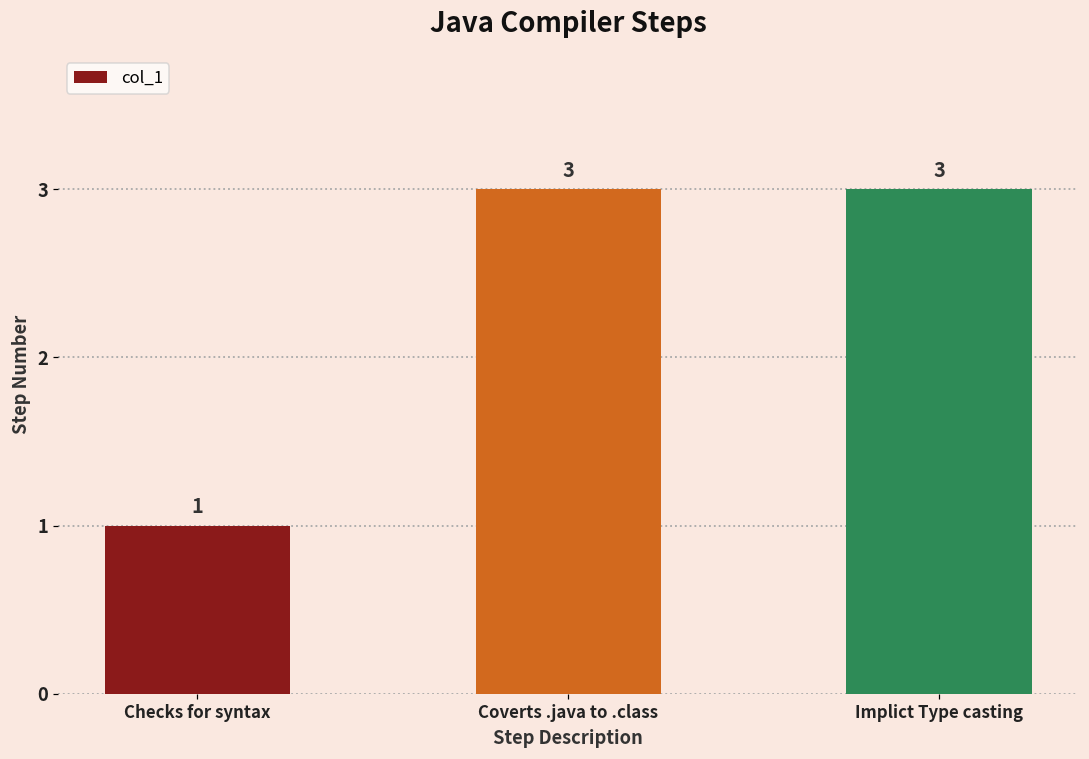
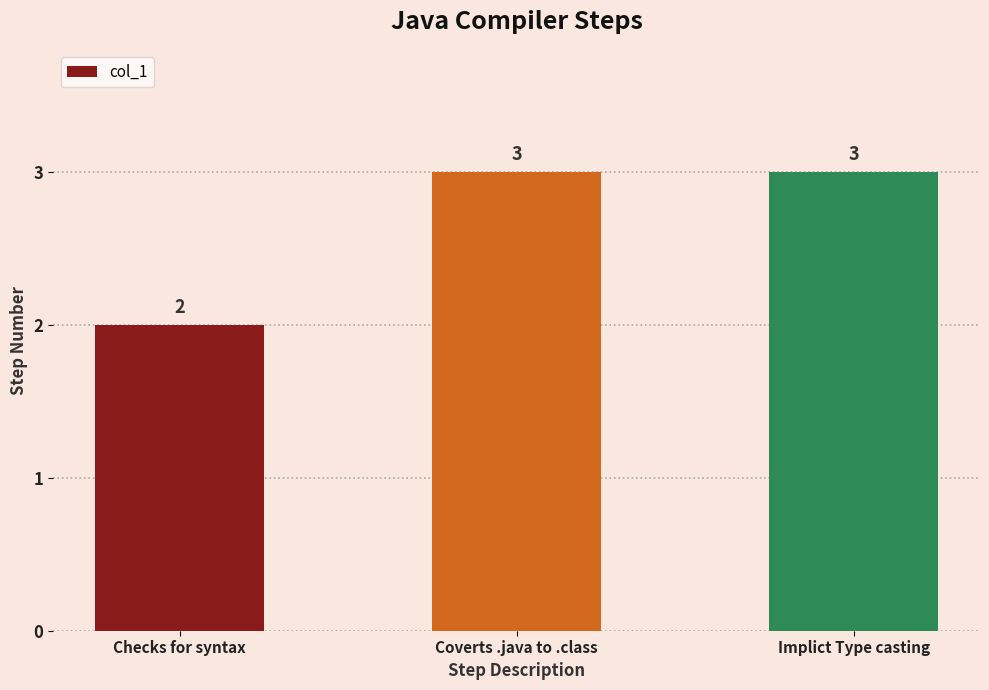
  {
-   "Checks for syntax": 1,
+   "Checks for syntax": 2,
    "Coverts .java to .class": 3,
    "Implict Type casting": 3
  }
